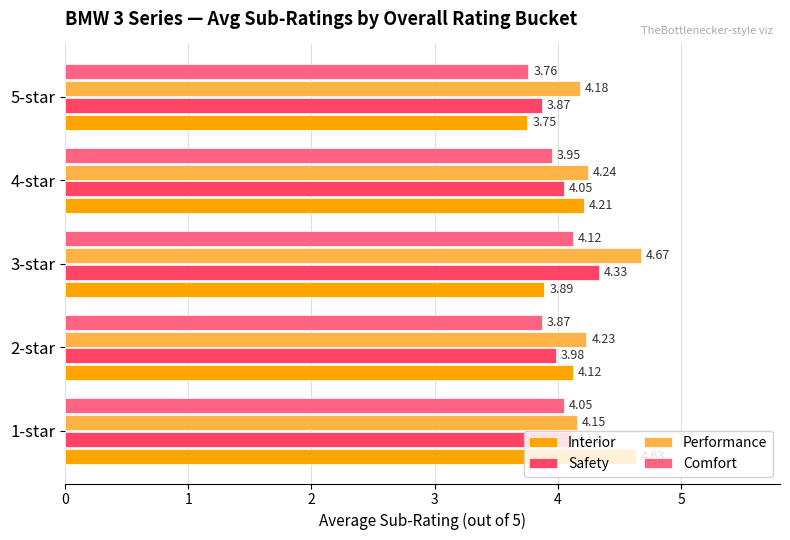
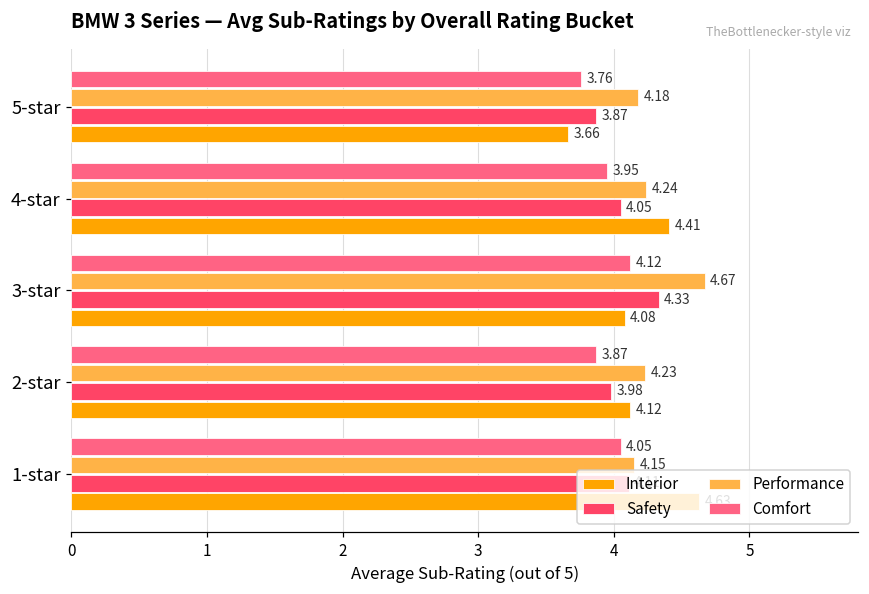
  {
    "Interior": {
-     "5-star": 3.75,
-     "4-star": 4.21,
-     "3-star": 3.89,
+     "5-star": 3.66,
+     "4-star": 4.41,
+     "3-star": 4.08,
      "2-star": 4.12
    },
    "Performance": {
      "5-star": 4.18,
      "4-star": 4.24,
      "3-star": 4.67,
      "2-star": 4.23,
      "1-star": 4.15
    }
  }
